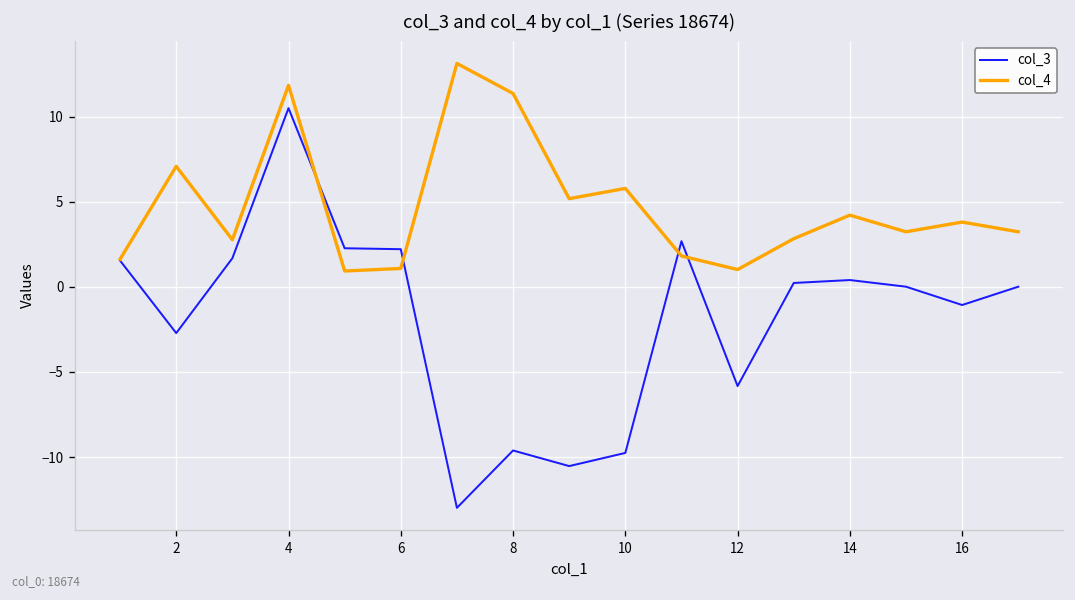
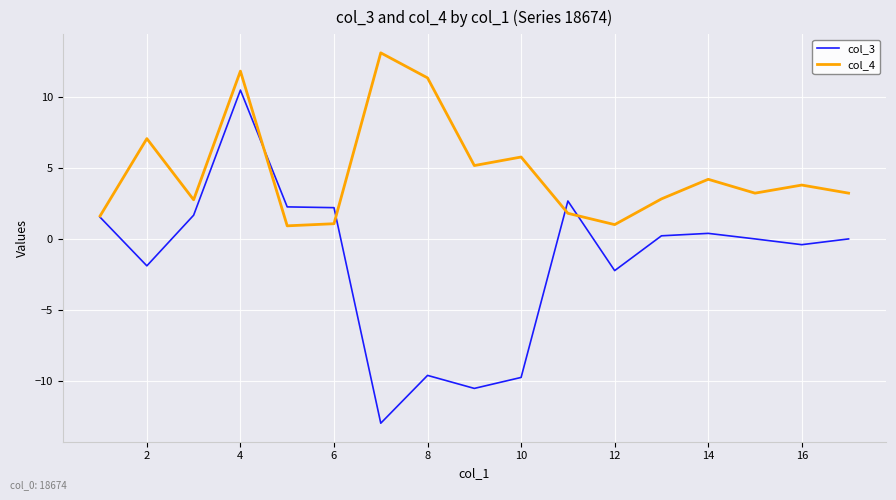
  {
    "col_3": {
-     "2": -2.7,
+     "2": -1.9,
      "4": 10.5,
      "6": 2.2,
      "8": -9.6,
      "10": -9.8,
-     "12": -5.8,
+     "12": -2.2,
      "14": 0.4,
-     "16": -1.1
+     "16": -0.4
    },
    "col_4": {
      "2": 7.1,
      "4": 11.8,
      "6": 1.1,
      "8": 11.4,
      "10": 5.8,
      "12": 1.0,
      "14": 4.2,
      "16": 3.8
    }
  }
